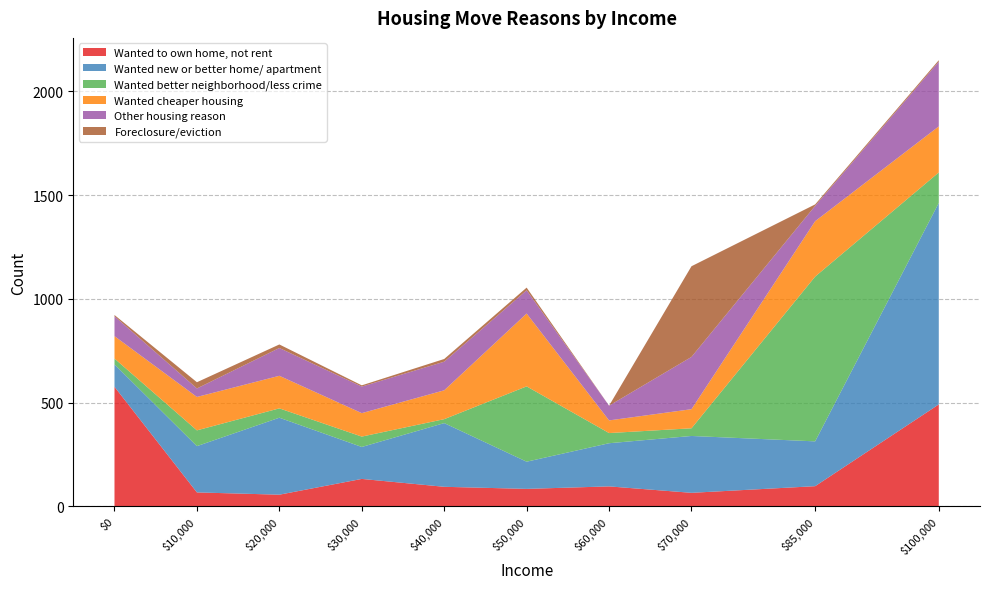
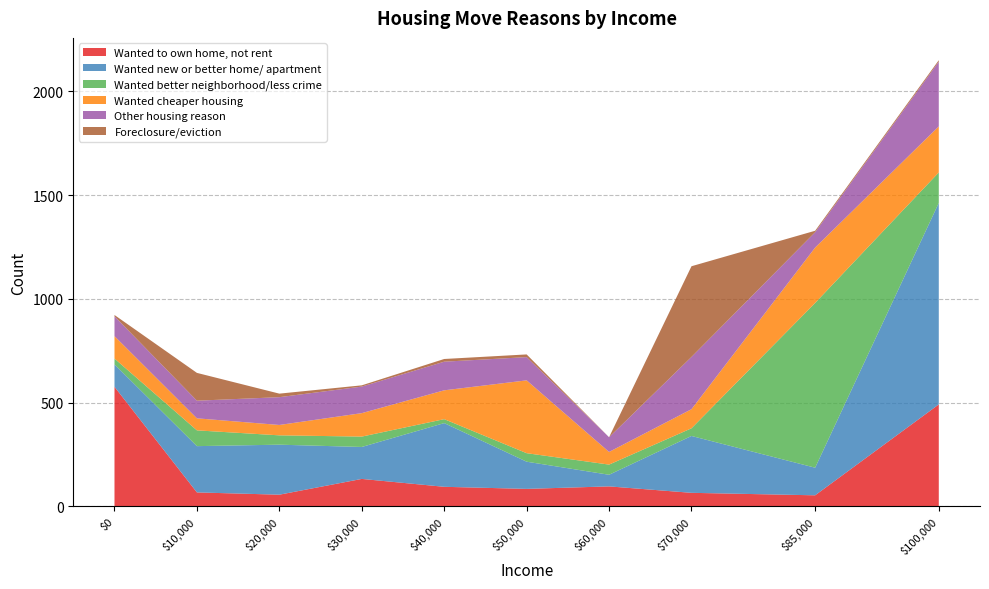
  {
    "Wanted to own home, not rent": {
      "$0": 580,
      "$10,000": 70,
      "$20,000": 60,
      "$30,000": 130,
      "$40,000": 90,
      "$50,000": 80,
      "$60,000": 100,
      "$70,000": 70,
-     "$85,000": 100,
+     "$85,000": 50,
      "$100,000": 490
    },
    "Wanted new or better home/ apartment": {
      "$0": 110,
      "$10,000": 220,
-     "$20,000": 370,
+     "$20,000": 240,
      "$30,000": 150,
      "$40,000": 310,
      "$50,000": 130,
-     "$60,000": 210,
+     "$60,000": 60,
      "$70,000": 270,
-     "$85,000": 220,
+     "$85,000": 130,
      "$100,000": 970
    },
    "Wanted better neighborhood/less crime": {
      "$0": 30,
      "$10,000": 80,
      "$20,000": 50,
      "$30,000": 50,
      "$40,000": 20,
-     "$50,000": 360,
+     "$50,000": 40,
      "$60,000": 50,
      "$70,000": 40,
      "$85,000": 790,
      "$100,000": 150
    },
    "Wanted cheaper housing": {
      "$0": 110,
-     "$10,000": 160,
-     "$20,000": 160,
+     "$10,000": 60,
+     "$20,000": 50,
      "$30,000": 110,
      "$40,000": 140,
      "$50,000": 350,
      "$60,000": 60,
      "$70,000": 90,
      "$85,000": 270,
      "$100,000": 220
    },
    "Other housing reason": {
-     "$10,000": 40,
+     "$10,000": 90,
      "$20,000": 130,
      "$40,000": 140,
      "$50,000": 110,
      "$70,000": 250
    },
    "Foreclosure/eviction": {
-     "$10,000": 30,
+     "$10,000": 130,
      "$20,000": 20,
      "$40,000": 10,
      "$50,000": 10,
      "$70,000": 440
    }
  }
